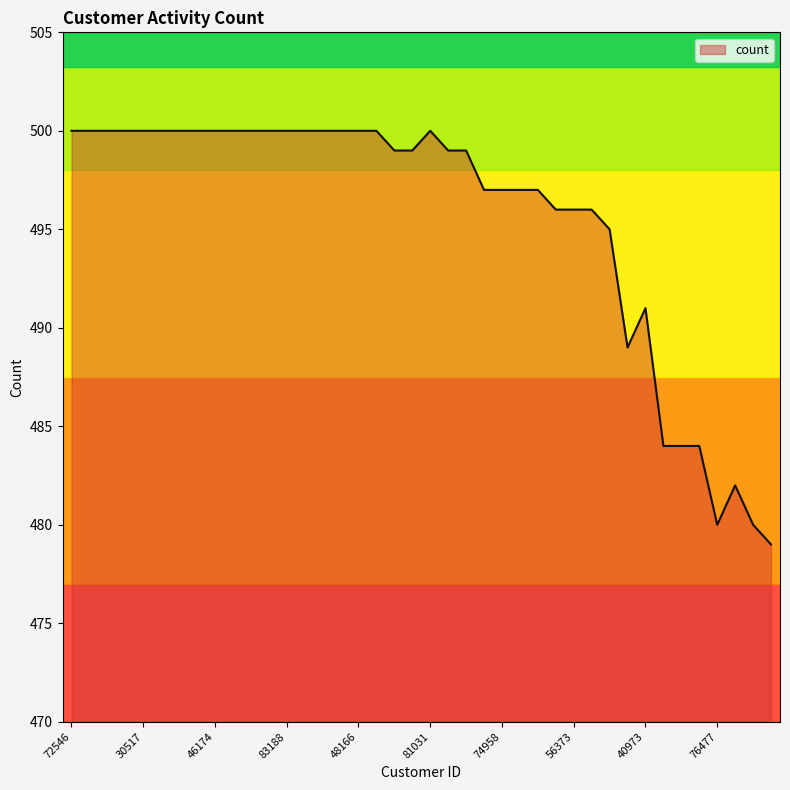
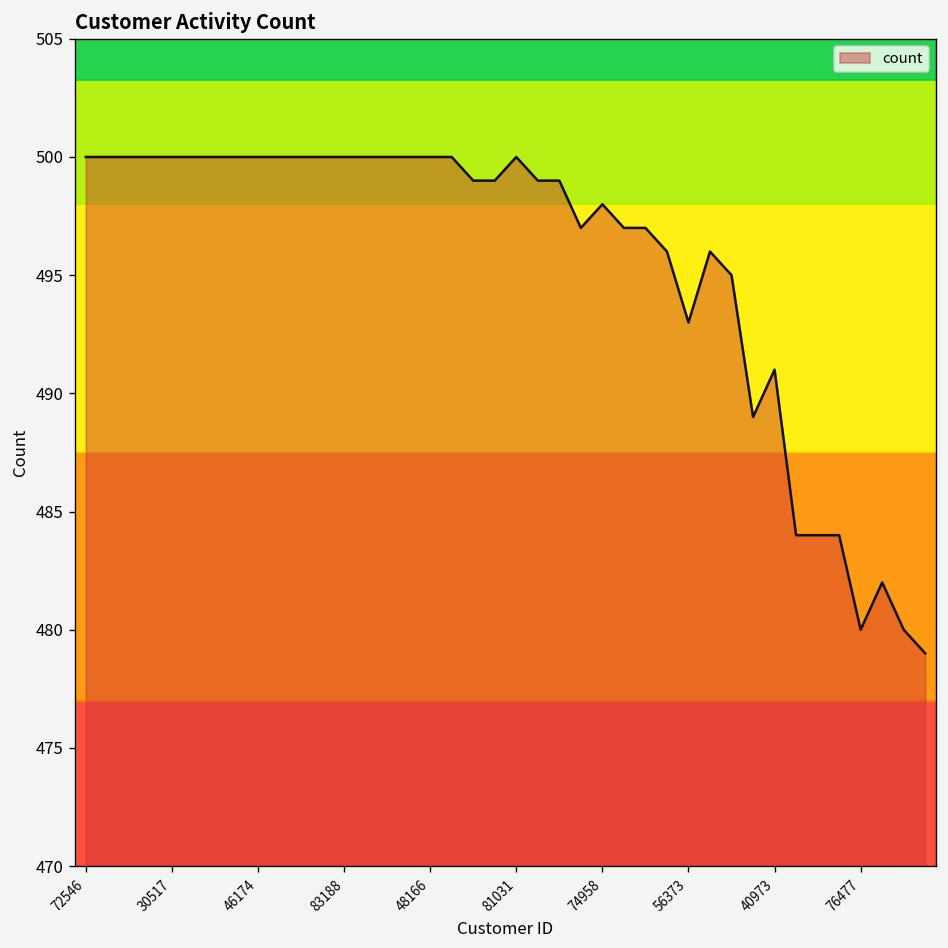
  {
    "72546": 500,
    "30517": 500,
    "46174": 500,
    "83188": 500,
    "48166": 500,
    "81031": 500,
-   "74958": 497,
-   "56373": 496,
+   "74958": 498,
+   "56373": 493,
    "40973": 491,
    "76477": 480
  }
